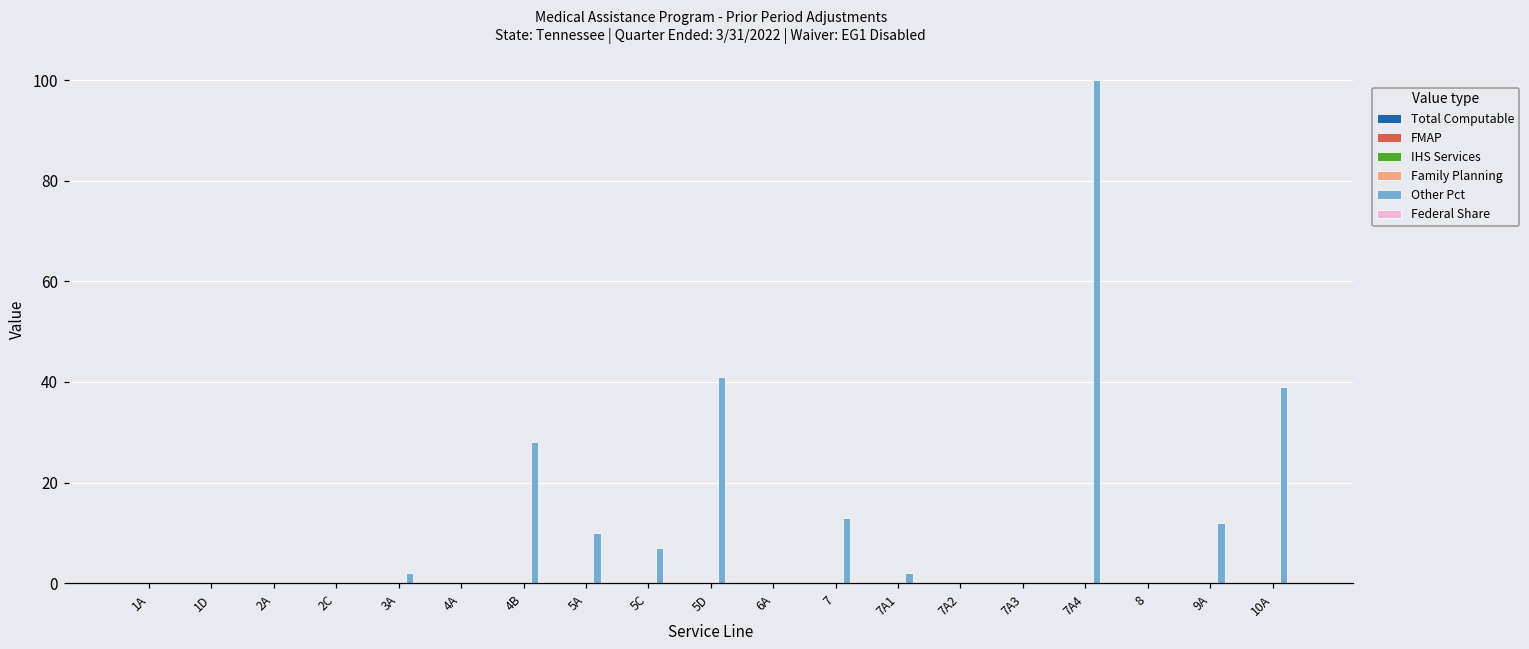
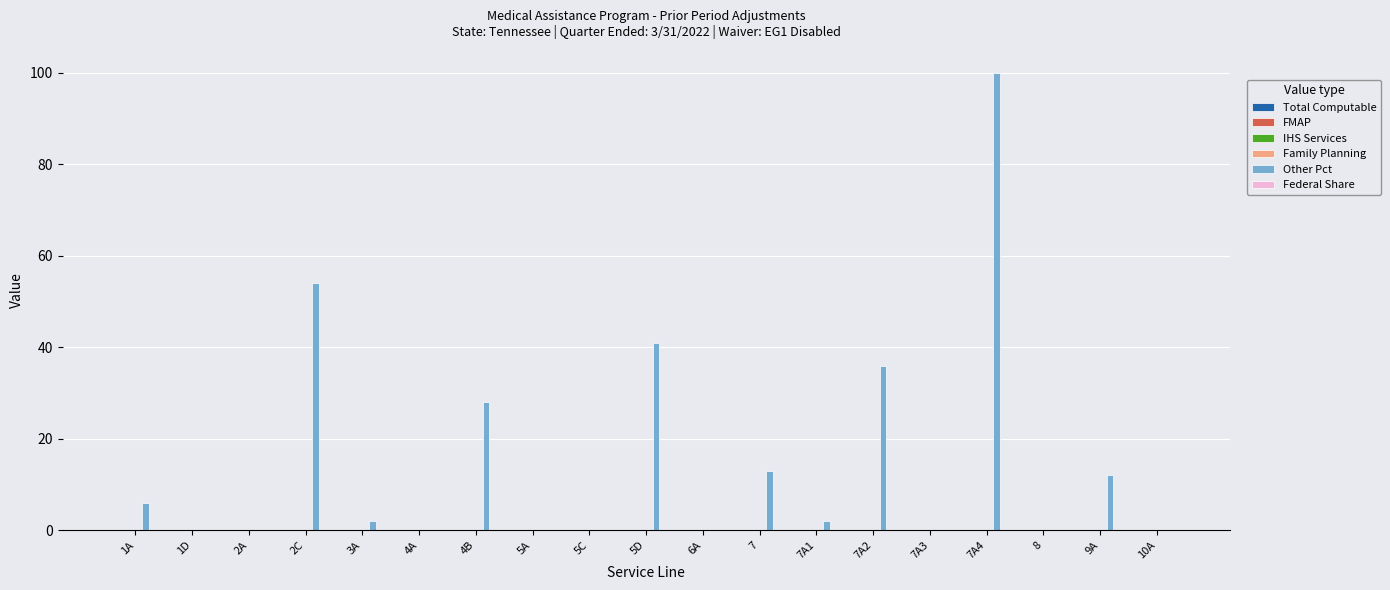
  {
    "Total Computable": {
      "1A": 0,
      "1D": 0,
      "2A": 0,
      "2C": 0,
      "3A": 0,
      "4A": 0,
      "4B": 0,
      "5A": 0,
      "5C": 0,
      "5D": 0,
      "6A": 0,
      "7": 0,
      "7A1": 0,
      "7A2": 0,
      "7A3": 0,
      "7A4": 0,
      "8": 0,
      "9A": 0,
      "10A": 0
    },
    "FMAP": {
      "1A": 0,
      "1D": 0,
      "2A": 0,
      "2C": 0,
      "3A": 0,
      "4A": 0,
      "4B": 0,
      "5A": 0,
      "5C": 0,
      "5D": 0,
      "6A": 0,
      "7": 0,
      "7A1": 0,
      "7A2": 0,
      "7A3": 0,
      "7A4": 0,
      "8": 0,
      "9A": 0,
      "10A": 0
    },
    "IHS Services": {
      "1A": 0,
      "1D": 0,
      "2A": 0,
      "2C": 0,
      "3A": 0,
      "4A": 0,
      "4B": 0,
      "5A": 0,
      "5C": 0,
      "5D": 0,
      "6A": 0,
      "7": 0,
      "7A1": 0,
      "7A2": 0,
      "7A3": 0,
      "7A4": 0,
      "8": 0,
      "9A": 0,
      "10A": 0
    },
    "Family Planning": {
      "1A": 0,
      "1D": 0,
      "2A": 0,
      "2C": 0,
      "3A": 0,
      "4A": 0,
      "4B": 0,
      "5A": 0,
      "5C": 0,
      "5D": 0,
      "6A": 0,
      "7": 0,
      "7A1": 0,
      "7A2": 0,
      "7A3": 0,
      "7A4": 0,
      "8": 0,
      "9A": 0,
      "10A": 0
    },
    "Other Pct": {
-     "1A": 0,
+     "1A": 6,
      "1D": 0,
      "2A": 0,
-     "2C": 0,
+     "2C": 54,
      "3A": 2,
      "4A": 0,
      "4B": 28,
-     "5A": 10,
-     "5C": 7,
+     "5A": 0,
+     "5C": 0,
      "5D": 41,
      "6A": 0,
      "7": 13,
      "7A1": 2,
-     "7A2": 0,
+     "7A2": 36,
      "7A3": 0,
      "7A4": 100,
      "8": 0,
      "9A": 12,
-     "10A": 39
+     "10A": 0
    },
    "Federal Share": {
      "1A": 0,
      "1D": 0,
      "2A": 0,
      "2C": 0,
      "3A": 0,
      "4A": 0,
      "4B": 0,
      "5A": 0,
      "5C": 0,
      "5D": 0,
      "6A": 0,
      "7": 0,
      "7A1": 0,
      "7A2": 0,
      "7A3": 0,
      "7A4": 0,
      "8": 0,
      "9A": 0,
      "10A": 0
    }
  }
